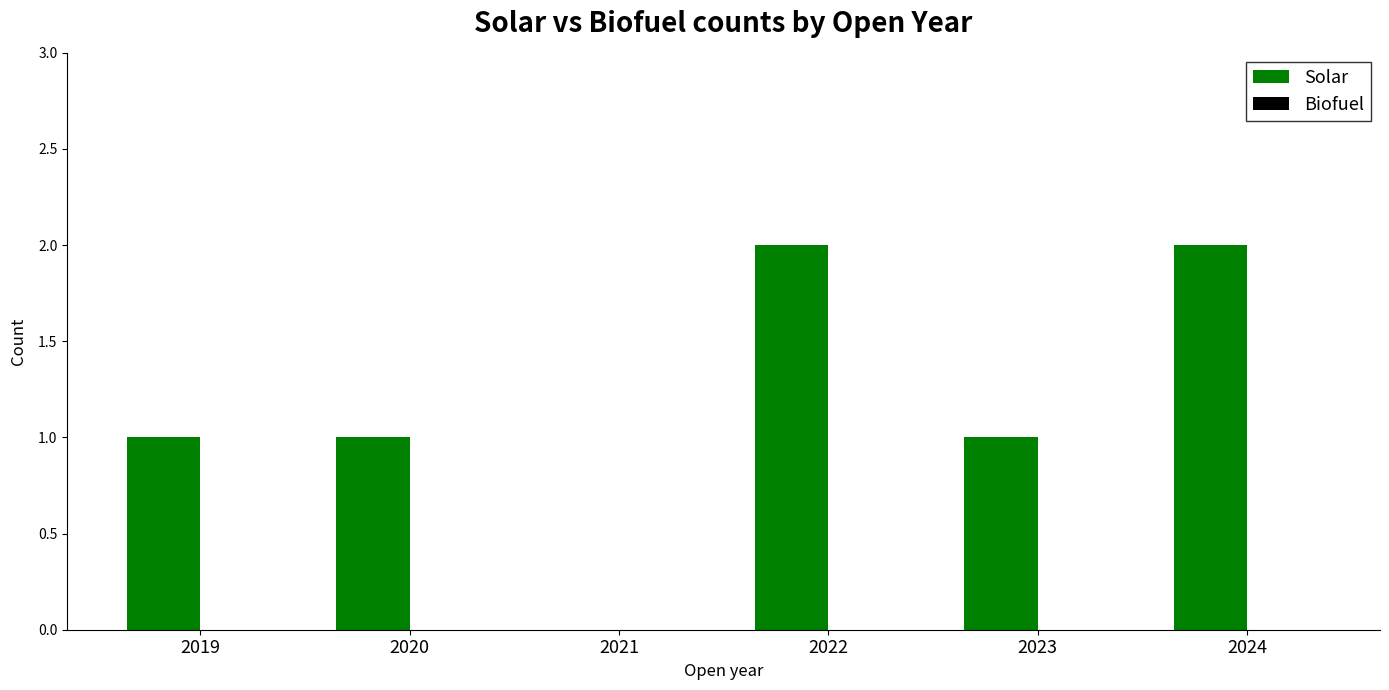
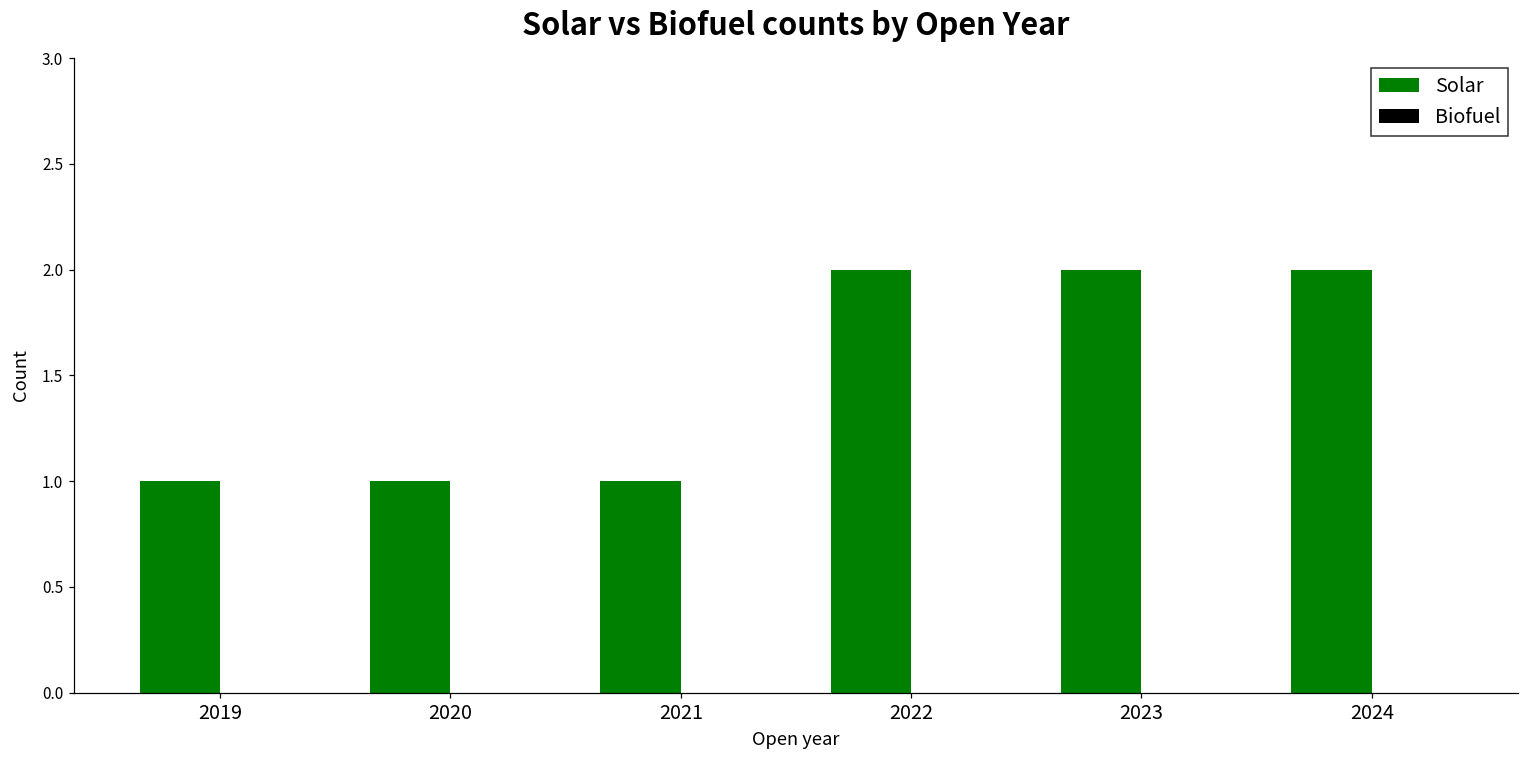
  {
    "Solar": {
      "2019": 1,
      "2020": 1,
-     "2021": 0,
+     "2021": 1,
      "2022": 2,
-     "2023": 1,
+     "2023": 2,
      "2024": 2
    },
    "Biofuel": {
      "2019": 0,
      "2020": 0,
      "2021": 0,
      "2022": 0,
      "2023": 0,
      "2024": 0
    }
  }
